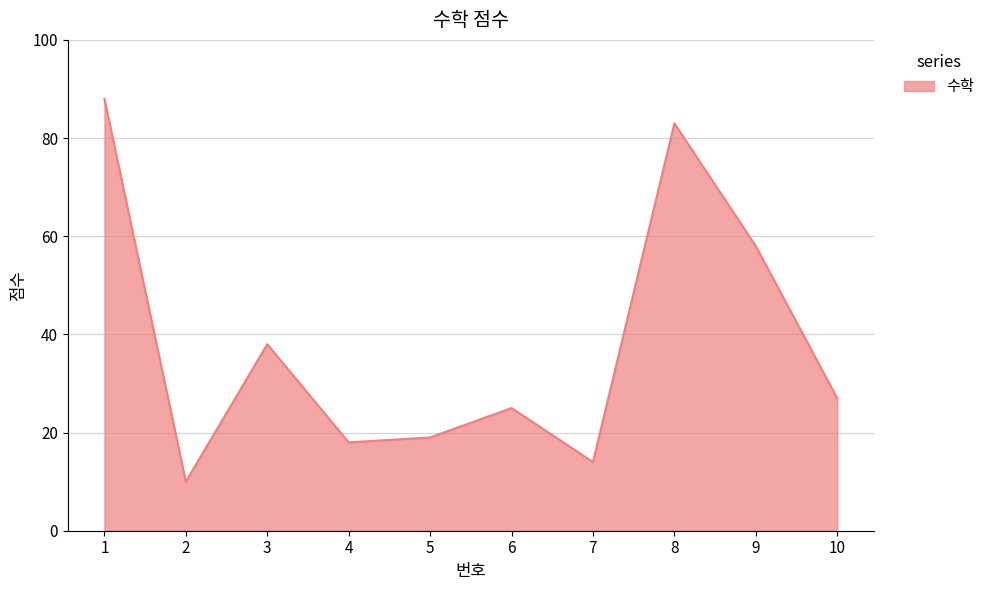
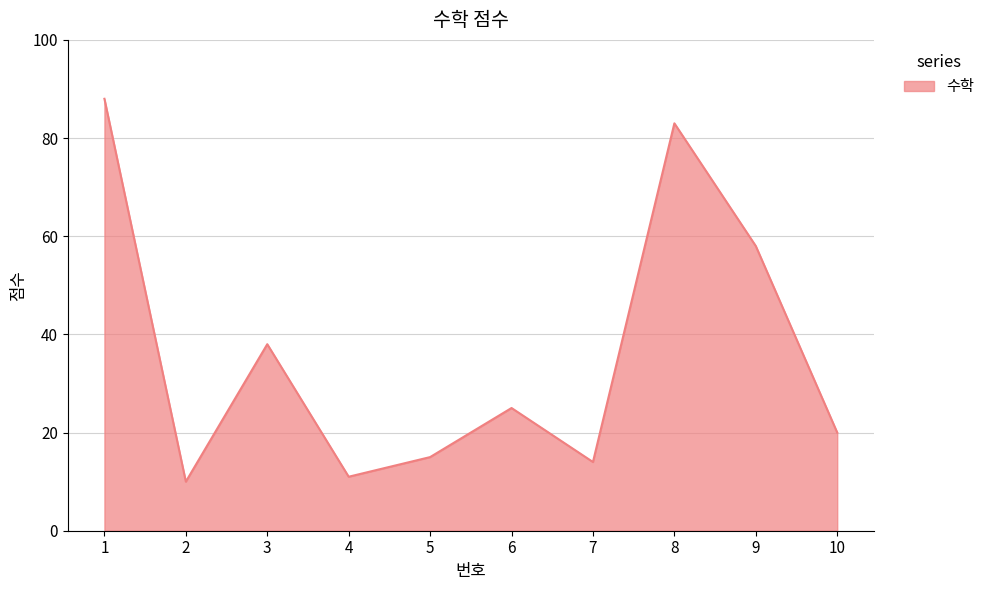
  {
    "1": 88,
    "2": 10,
    "3": 38,
-   "4": 18,
-   "5": 19,
+   "4": 11,
+   "5": 15,
    "6": 25,
    "7": 14,
    "8": 83,
    "9": 58,
-   "10": 27
+   "10": 20
  }
